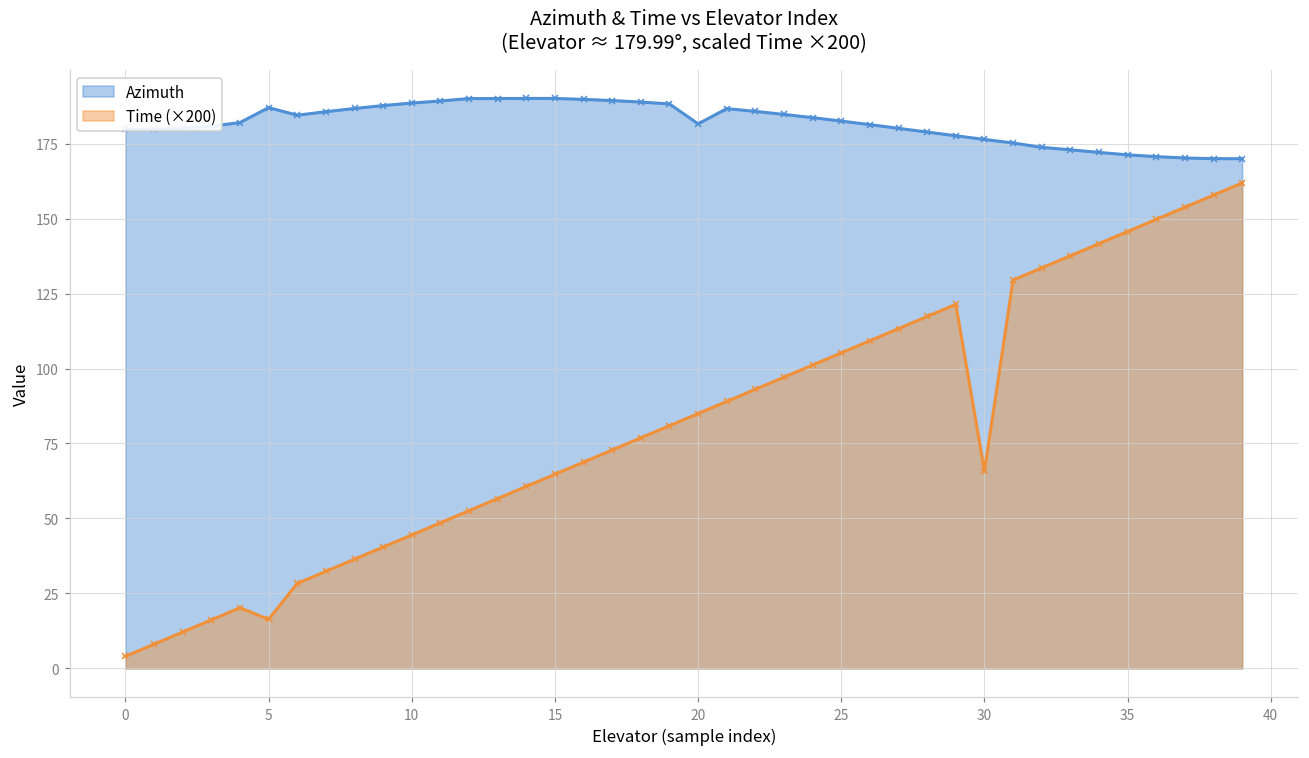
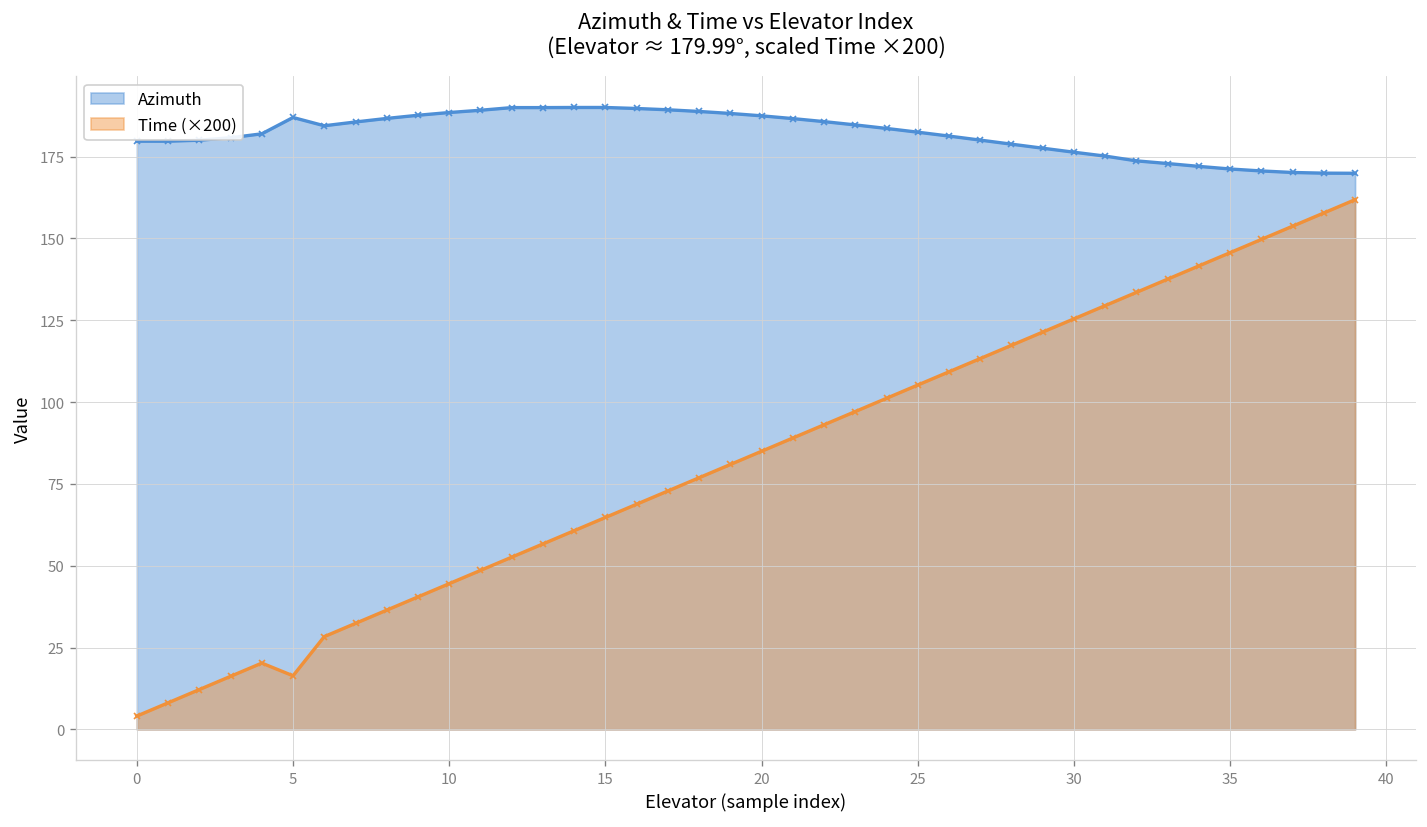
  {
    "Azimuth": {
      "0": 180,
      "5": 187,
      "10": 188,
      "15": 190,
-     "20": 182,
+     "20": 187,
      "25": 182,
      "30": 176,
      "35": 171
    },
    "Time (×200)": {
      "0": 4,
      "5": 16,
      "10": 45,
      "15": 65,
      "20": 85,
      "25": 105,
-     "30": 66,
+     "30": 125,
      "35": 146
    }
  }
